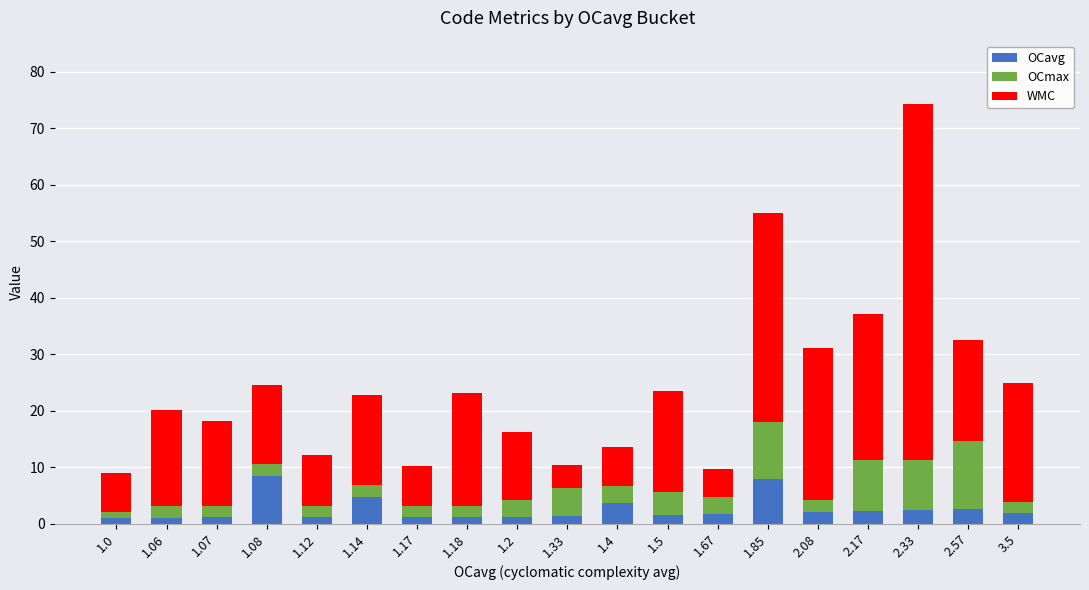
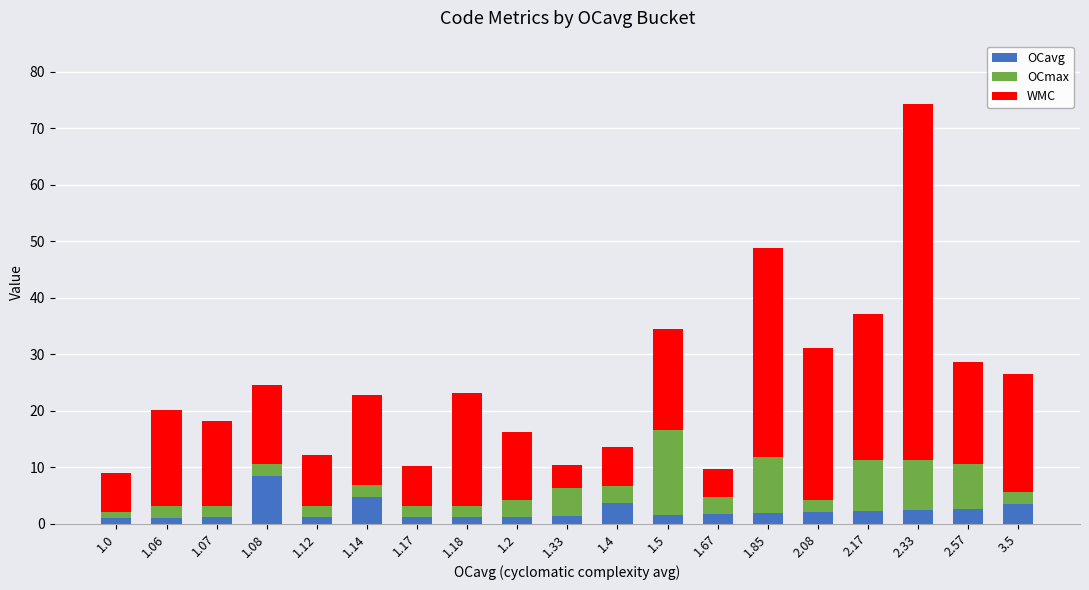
  {
    "OCavg": {
      "1.0": 1,
      "1.06": 1,
      "1.07": 1,
      "1.08": 9,
      "1.12": 1,
      "1.14": 5,
      "1.17": 1,
      "1.18": 1,
      "1.2": 1,
      "1.33": 1,
      "1.4": 4,
      "1.5": 2,
      "1.67": 2,
-     "1.85": 8,
+     "1.85": 2,
      "2.08": 2,
      "2.17": 2,
      "2.33": 2,
      "2.57": 3,
-     "3.5": 2
+     "3.5": 4
    },
    "OCmax": {
      "1.0": 1,
      "1.06": 2,
      "1.07": 2,
      "1.08": 2,
      "1.12": 2,
      "1.14": 2,
      "1.17": 2,
      "1.18": 2,
      "1.2": 3,
      "1.33": 5,
      "1.4": 3,
-     "1.5": 4,
+     "1.5": 15,
      "1.67": 3,
      "1.85": 10,
      "2.08": 2,
      "2.17": 9,
      "2.33": 9,
-     "2.57": 12,
+     "2.57": 8,
      "3.5": 2
    },
    "WMC": {
      "1.0": 7,
      "1.06": 17,
      "1.07": 15,
      "1.08": 14,
      "1.12": 9,
      "1.14": 16,
      "1.17": 7,
      "1.18": 20,
      "1.2": 12,
      "1.33": 4,
      "1.4": 7,
      "1.5": 18,
      "1.67": 5,
      "1.85": 37,
      "2.08": 27,
      "2.17": 26,
      "2.33": 63,
      "2.57": 18,
      "3.5": 21
    }
  }
